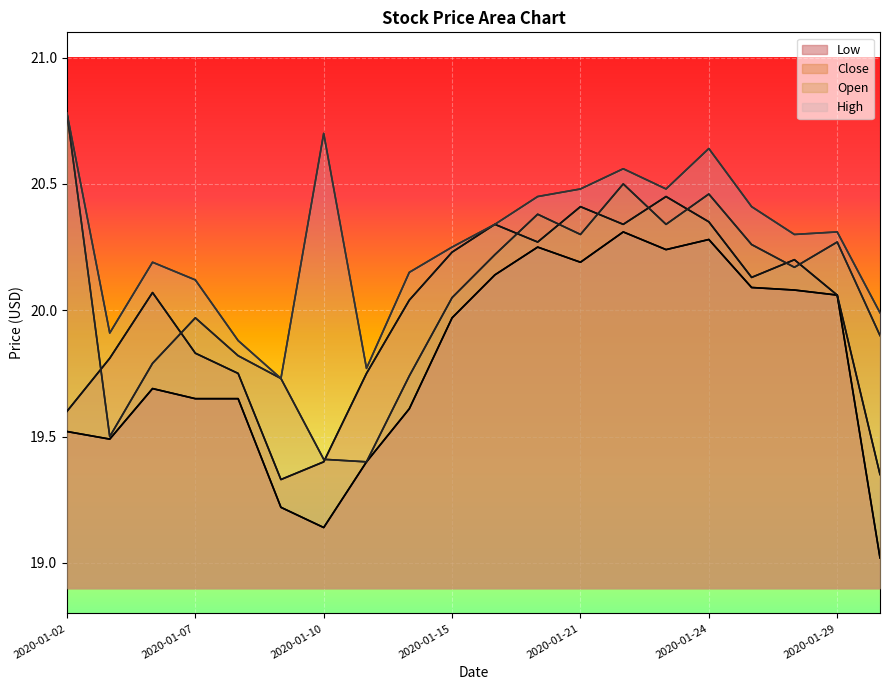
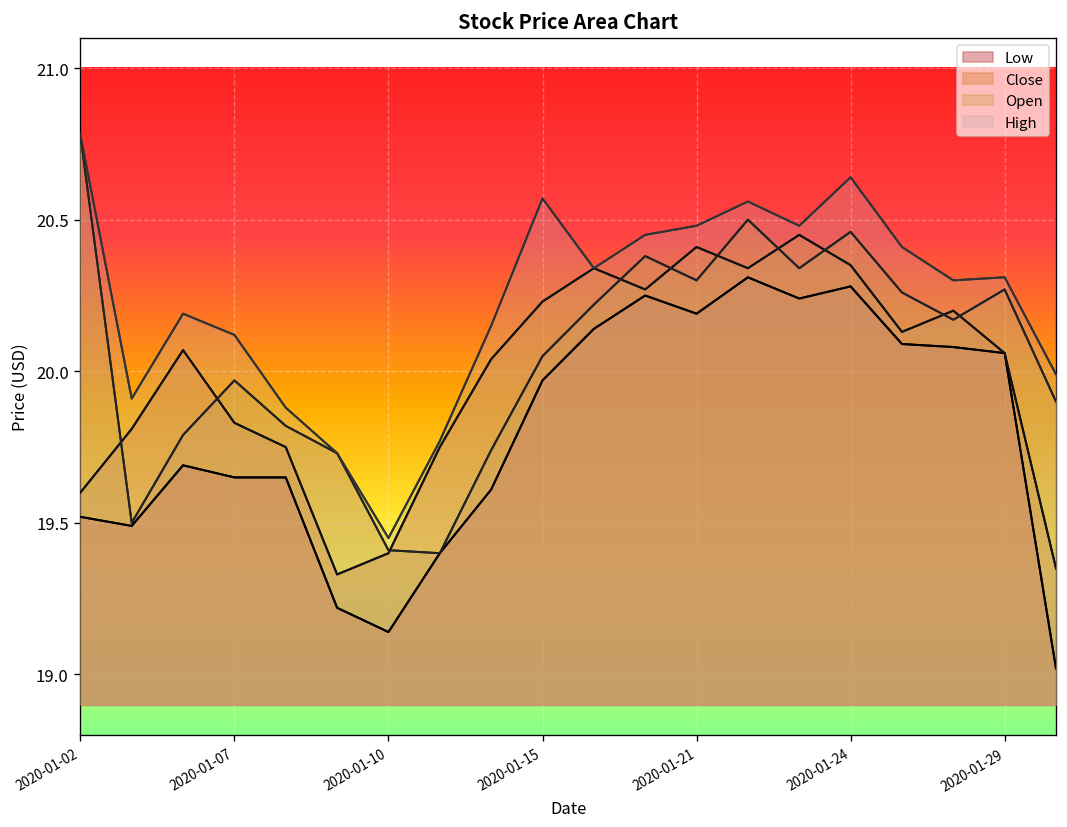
  {
    "High": {
      "2020-01-07": 20.12,
-     "2020-01-10": 20.70,
-     "2020-01-15": 20.25,
+     "2020-01-10": 19.45,
+     "2020-01-15": 20.57,
      "2020-01-21": 20.48,
      "2020-01-24": 20.64,
      "2020-01-29": 20.31
    }
  }
